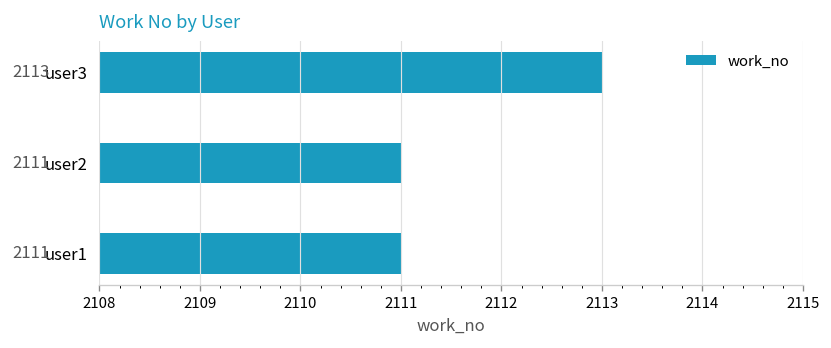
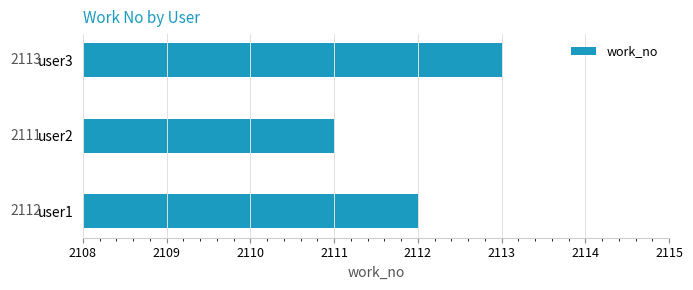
  {
    "user3": 2113,
    "user2": 2111,
-   "user1": 2111
+   "user1": 2112
  }
